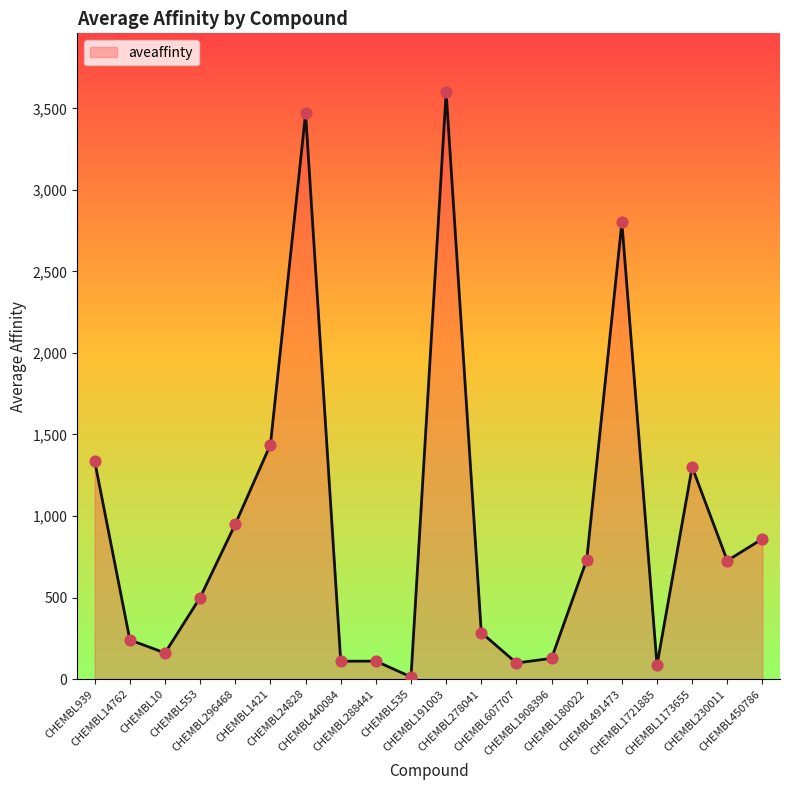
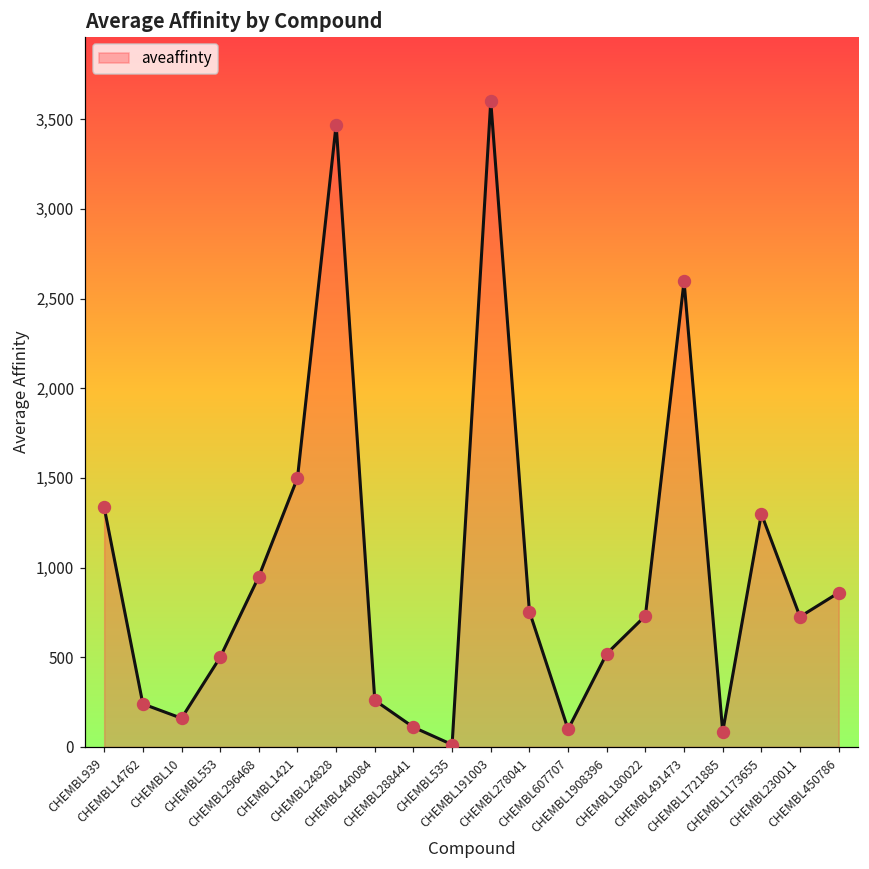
  {
    "CHEMBL939": "1,340",
    "CHEMBL14762": "240",
    "CHEMBL10": "160",
    "CHEMBL553": "500",
    "CHEMBL296468": "950",
-   "CHEMBL1421": "1,440",
+   "CHEMBL1421": "1,500",
    "CHEMBL24828": "3,470",
-   "CHEMBL440084": "110",
+   "CHEMBL440084": "260",
    "CHEMBL288441": "110",
    "CHEMBL535": "10",
    "CHEMBL191003": "3,600",
-   "CHEMBL278041": "290",
+   "CHEMBL278041": "760",
    "CHEMBL607707": "100",
-   "CHEMBL1908396": "130",
+   "CHEMBL1908396": "520",
    "CHEMBL180022": "730",
-   "CHEMBL491473": "2,800",
+   "CHEMBL491473": "2,600",
    "CHEMBL1721885": "90",
    "CHEMBL1173655": "1,300",
    "CHEMBL230011": "730",
    "CHEMBL450786": "860"
  }
